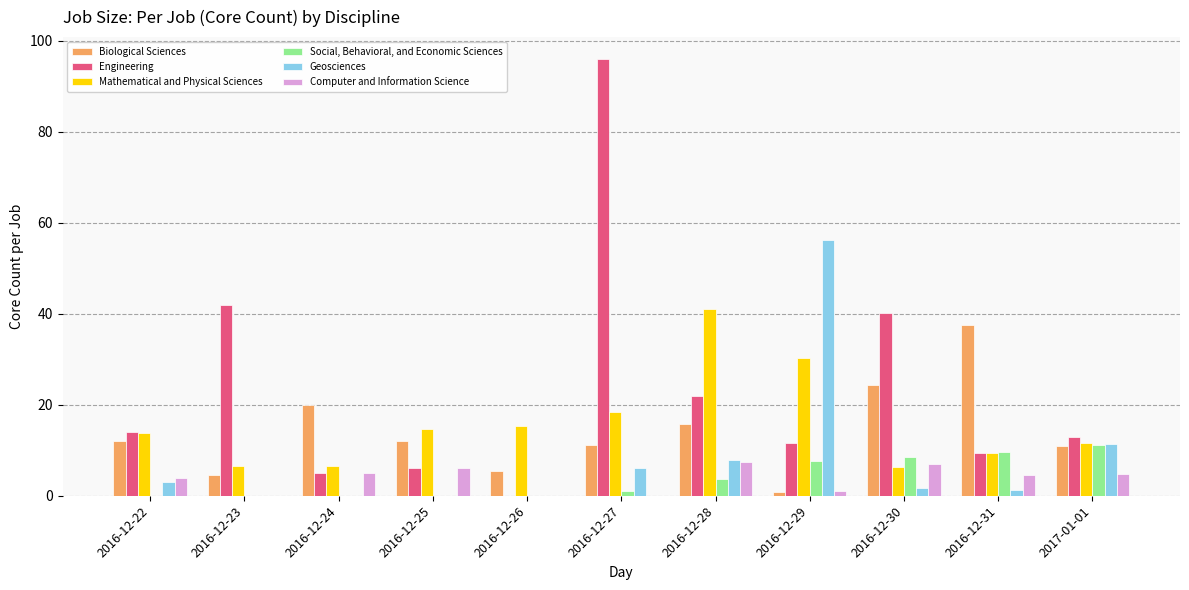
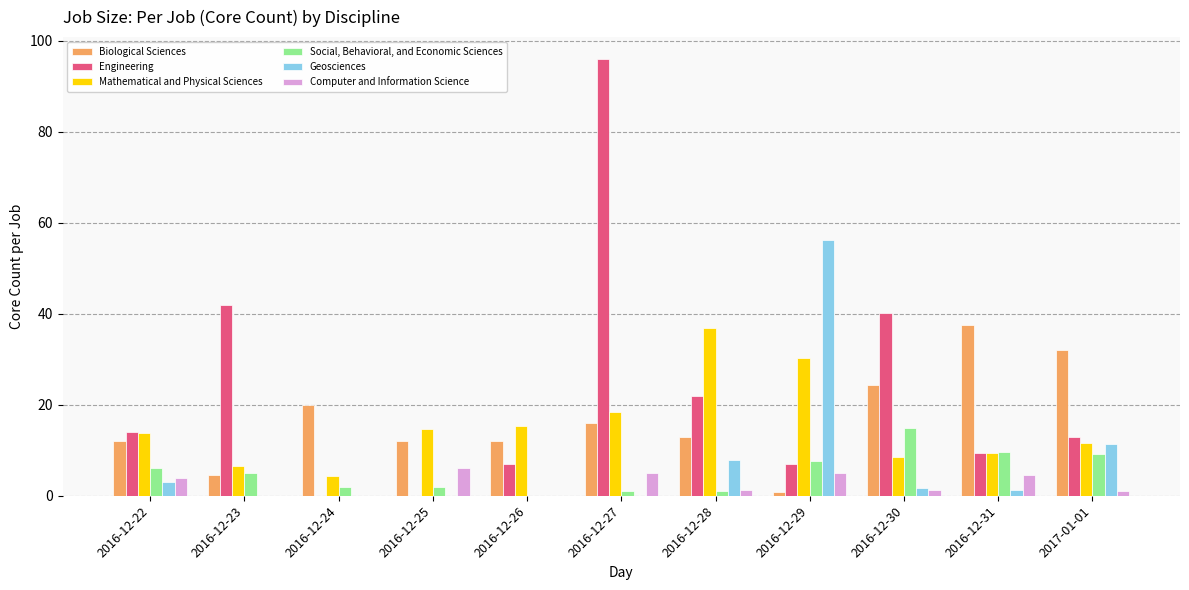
  {
    "Biological Sciences": {
      "2016-12-22": 12,
      "2016-12-23": 5,
      "2016-12-24": 20,
      "2016-12-25": 12,
-     "2016-12-26": 6,
-     "2016-12-27": 11,
-     "2016-12-28": 16,
+     "2016-12-26": 12,
+     "2016-12-27": 16,
+     "2016-12-28": 13,
      "2016-12-29": 1,
      "2016-12-30": 24,
      "2016-12-31": 38,
-     "2017-01-01": 11
+     "2017-01-01": 32
    },
    "Engineering": {
      "2016-12-22": 14,
      "2016-12-23": 42,
-     "2016-12-24": 5,
-     "2016-12-25": 6,
-     "2016-12-26": 0,
+     "2016-12-24": 0,
+     "2016-12-25": 0,
+     "2016-12-26": 7,
      "2016-12-27": 96,
      "2016-12-28": 22,
-     "2016-12-29": 12,
+     "2016-12-29": 7,
      "2016-12-30": 40,
      "2016-12-31": 9,
      "2017-01-01": 13
    },
    "Mathematical and Physical Sciences": {
      "2016-12-22": 14,
      "2016-12-23": 7,
-     "2016-12-24": 7,
+     "2016-12-24": 4,
      "2016-12-25": 15,
      "2016-12-26": 15,
      "2016-12-27": 18,
-     "2016-12-28": 41,
+     "2016-12-28": 37,
      "2016-12-29": 30,
-     "2016-12-30": 6,
+     "2016-12-30": 8,
      "2016-12-31": 9,
      "2017-01-01": 12
    },
    "Social, Behavioral, and Economic Sciences": {
-     "2016-12-22": 0,
-     "2016-12-23": 0,
-     "2016-12-24": 0,
-     "2016-12-25": 0,
+     "2016-12-22": 6,
+     "2016-12-23": 5,
+     "2016-12-24": 2,
+     "2016-12-25": 2,
      "2016-12-26": 0,
      "2016-12-27": 1,
-     "2016-12-28": 4,
+     "2016-12-28": 1,
      "2016-12-29": 8,
-     "2016-12-30": 8,
+     "2016-12-30": 15,
      "2016-12-31": 10,
-     "2017-01-01": 11
+     "2017-01-01": 9
    },
    "Geosciences": {
      "2016-12-22": 3,
      "2016-12-23": 0,
      "2016-12-24": 0,
      "2016-12-25": 0,
      "2016-12-26": 0,
-     "2016-12-27": 6,
+     "2016-12-27": 0,
      "2016-12-28": 8,
      "2016-12-29": 56,
      "2016-12-30": 2,
      "2016-12-31": 1,
      "2017-01-01": 11
    },
    "Computer and Information Science": {
      "2016-12-22": 4,
      "2016-12-23": 0,
-     "2016-12-24": 5,
+     "2016-12-24": 0,
      "2016-12-25": 6,
      "2016-12-26": 0,
-     "2016-12-27": 0,
-     "2016-12-28": 7,
-     "2016-12-29": 1,
-     "2016-12-30": 7,
+     "2016-12-27": 5,
+     "2016-12-28": 1,
+     "2016-12-29": 5,
+     "2016-12-30": 1,
      "2016-12-31": 5,
-     "2017-01-01": 5
+     "2017-01-01": 1
    }
  }
